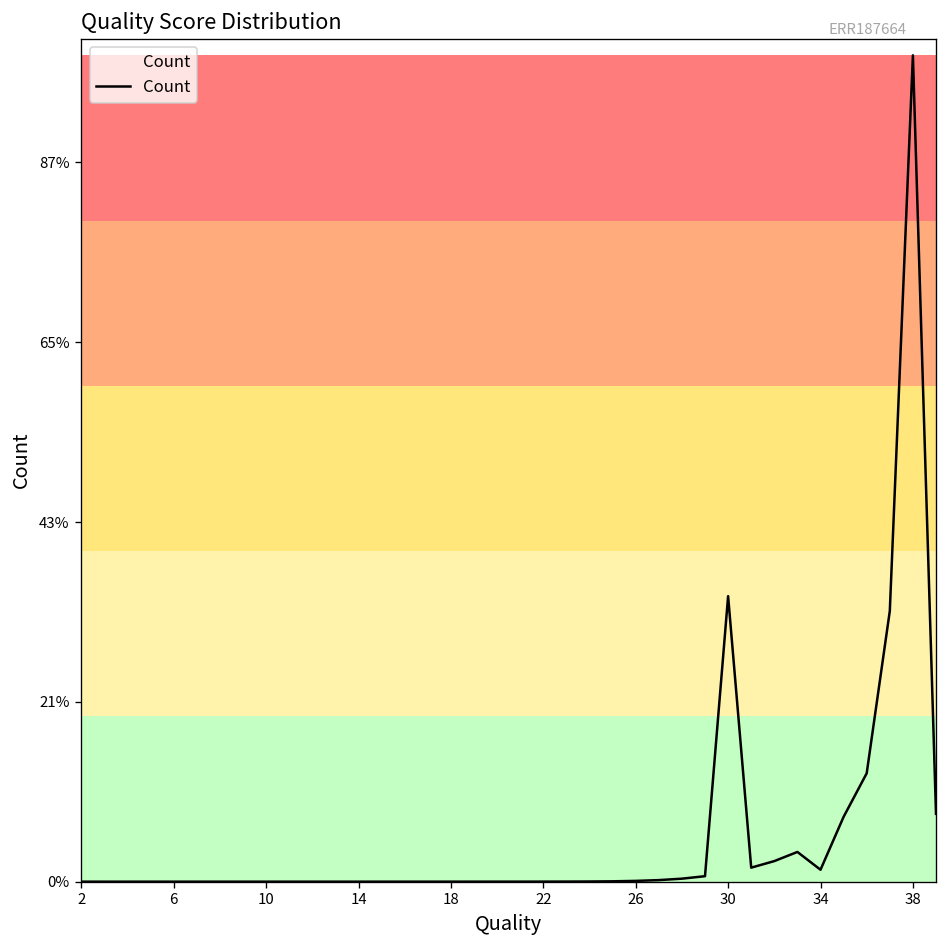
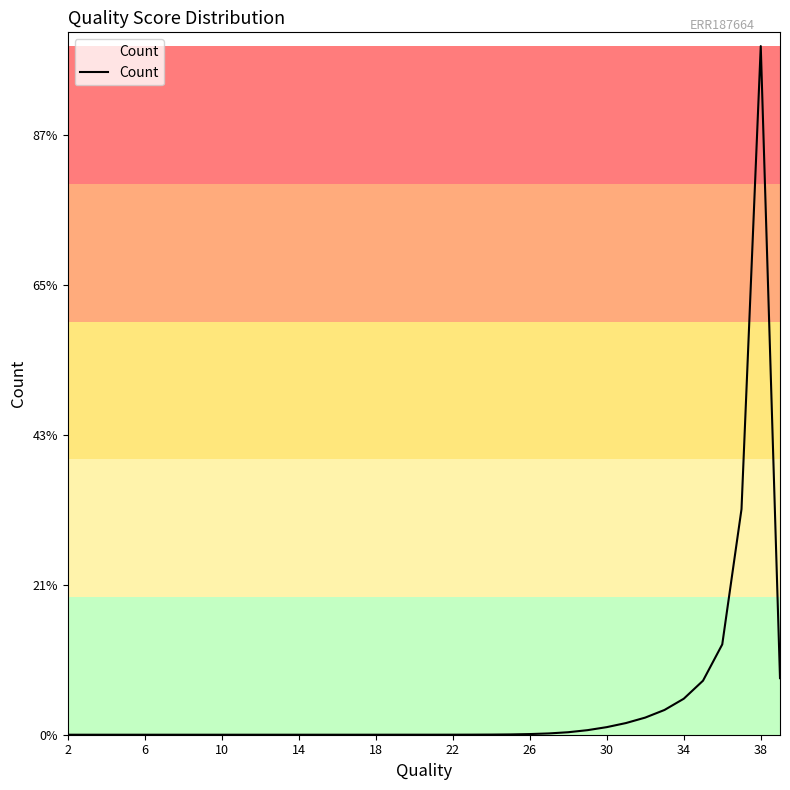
  {
    "2": "0%",
    "6": "0%",
    "10": "0%",
    "14": "0%",
    "18": "0%",
    "22": "0%",
    "26": "0%",
-   "30": "35%",
-   "34": "1%",
+   "30": "1%",
+   "34": "5%",
    "38": "100%"
  }
